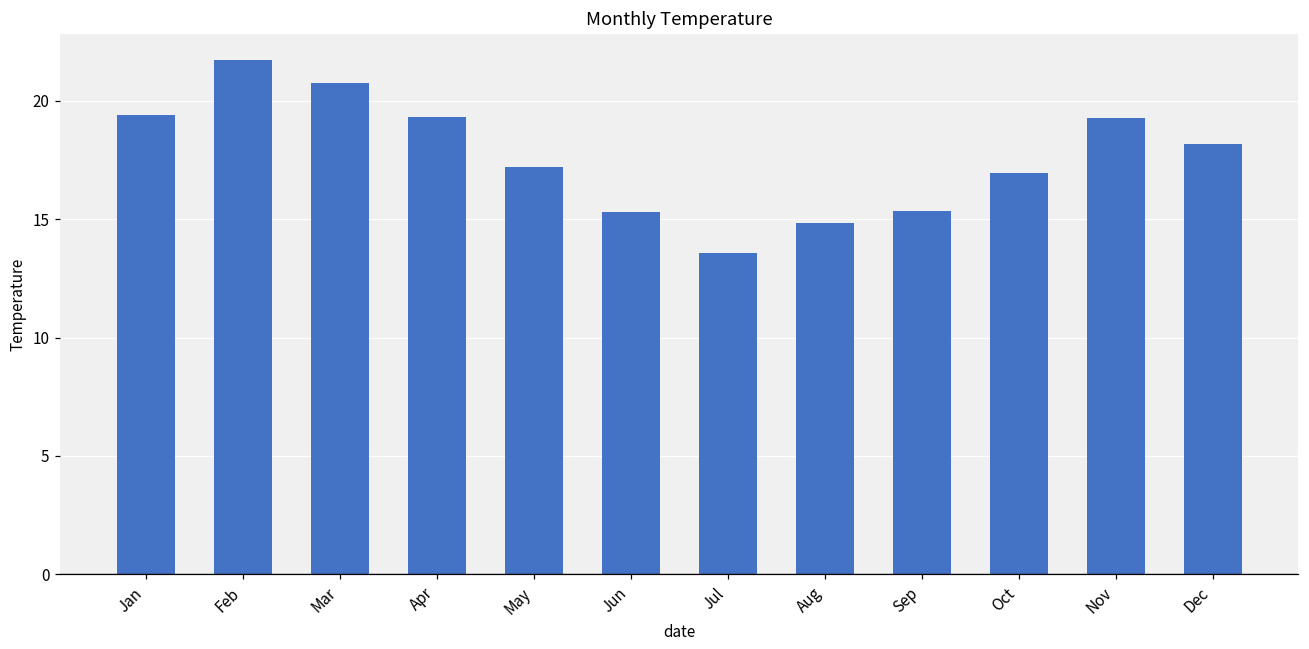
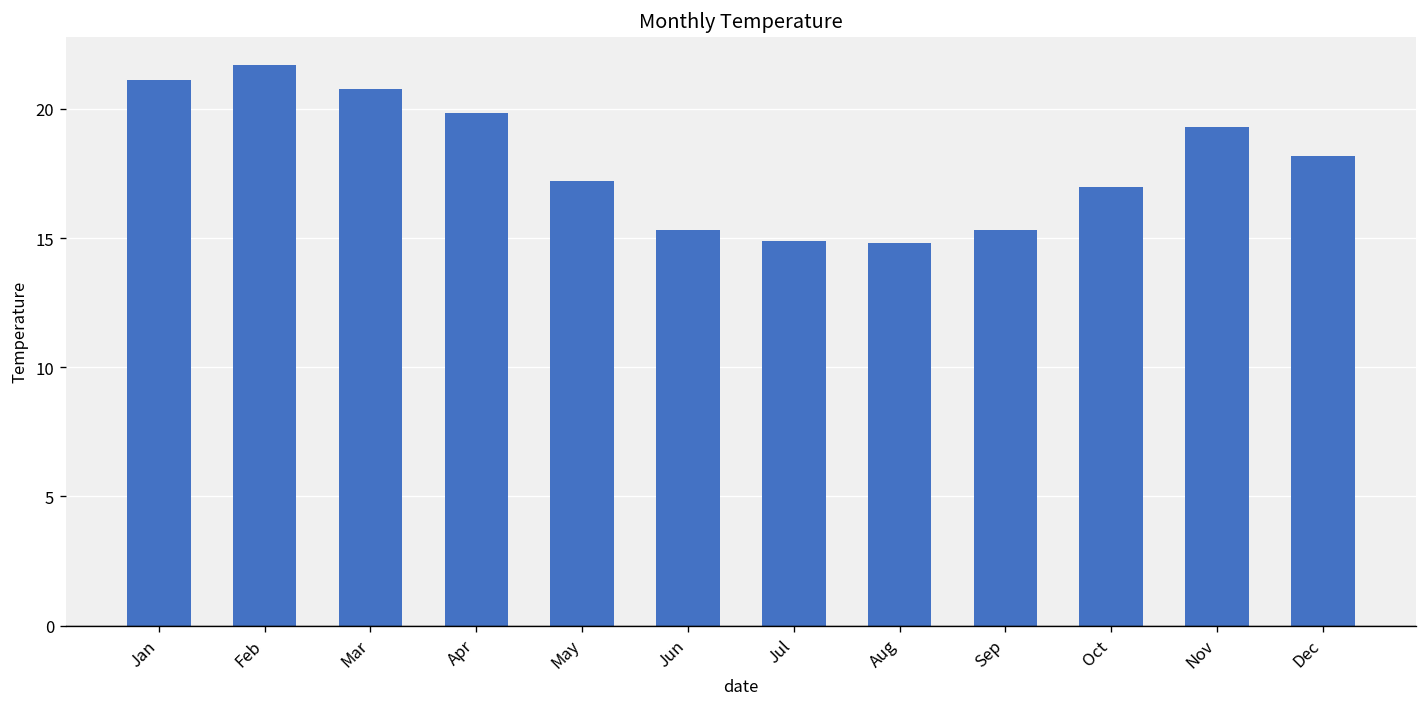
  {
-   "Jan": 19.4,
+   "Jan": 21.1,
    "Feb": 21.7,
    "Mar": 20.8,
-   "Apr": 19.3,
+   "Apr": 19.9,
    "May": 17.2,
    "Jun": 15.3,
-   "Jul": 13.6,
+   "Jul": 14.9,
    "Aug": 14.8,
    "Sep": 15.3,
    "Oct": 17.0,
    "Nov": 19.3,
    "Dec": 18.2
  }
